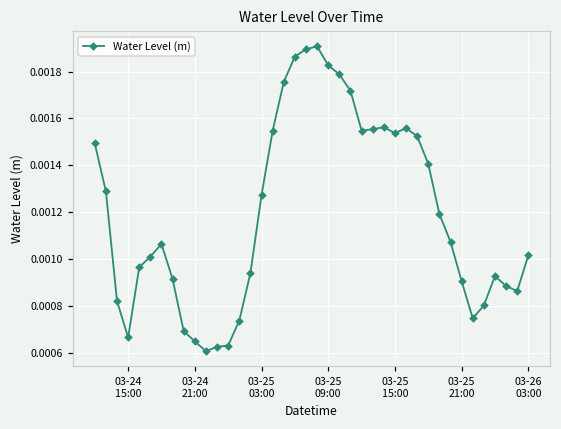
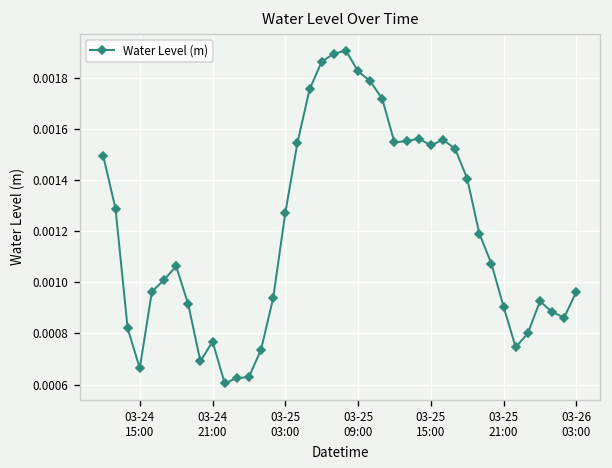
  {
    "03-24 15:00": 0.00066,
-   "03-24 21:00": 0.00065,
+   "03-24 21:00": 0.00077,
    "03-25 03:00": 0.00127,
    "03-25 09:00": 0.00183,
    "03-25 15:00": 0.00154,
    "03-25 21:00": 0.00090,
-   "03-26 03:00": 0.00101
+   "03-26 03:00": 0.00096
  }
